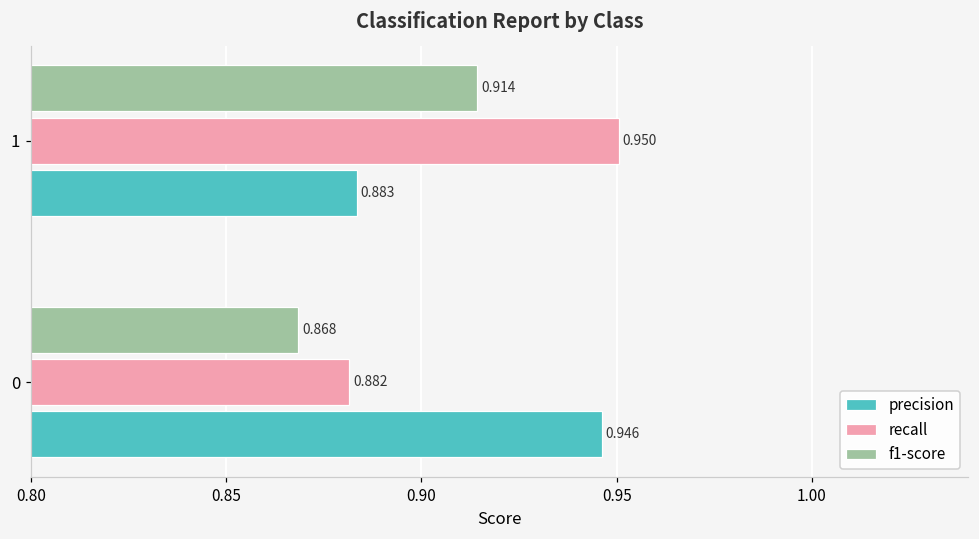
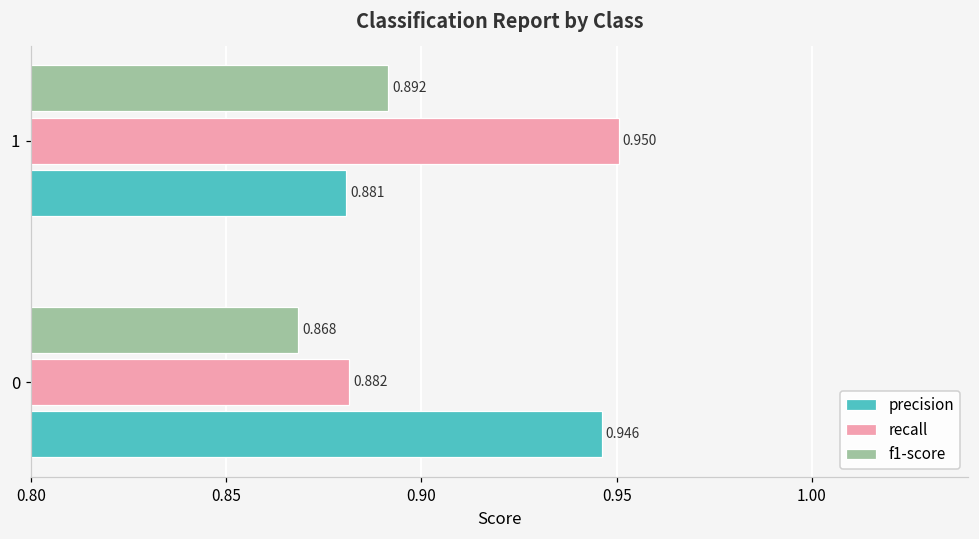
  {
    "precision": {
-     "1": 0.883,
+     "1": 0.881,
      "0": 0.946
    },
    "recall": {
      "1": 0.950,
      "0": 0.882
    },
    "f1-score": {
-     "1": 0.914,
+     "1": 0.892,
      "0": 0.868
    }
  }
